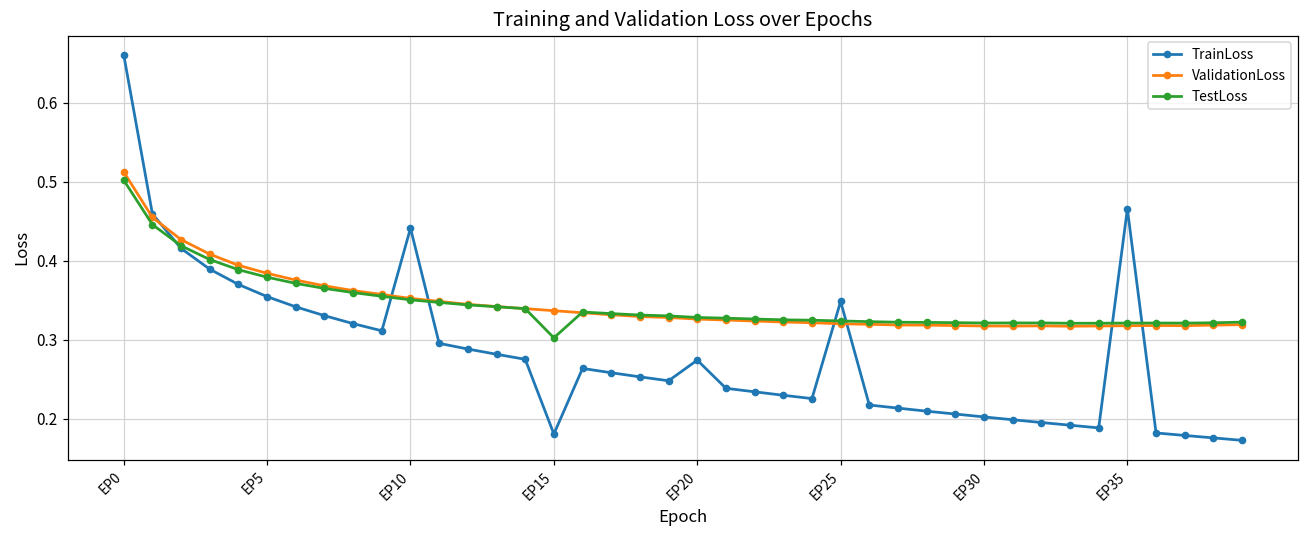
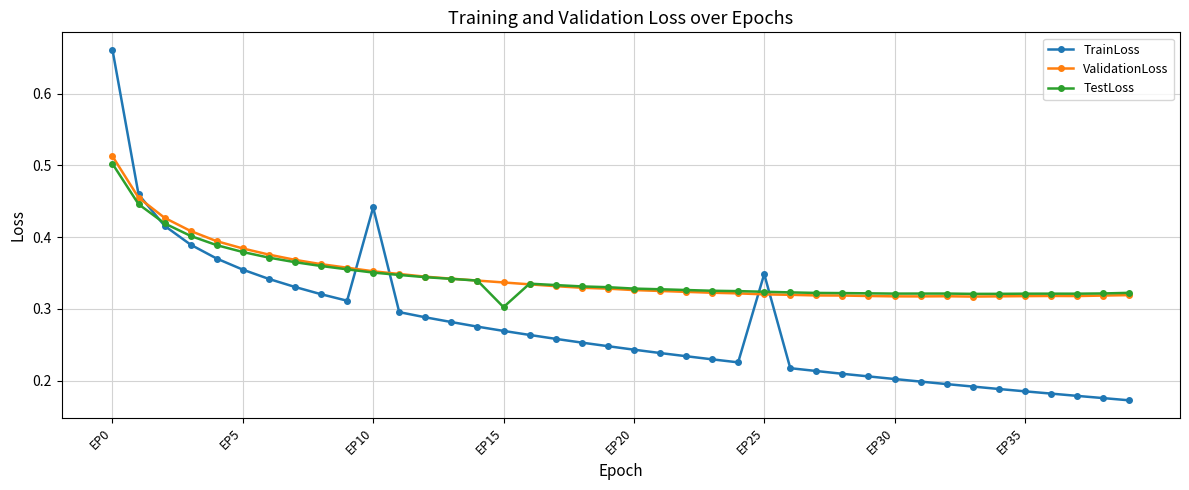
  {
    "TrainLoss": {
      "EP0": 0.66,
      "EP5": 0.35,
      "EP10": 0.44,
-     "EP15": 0.18,
-     "EP20": 0.27,
+     "EP15": 0.27,
+     "EP20": 0.24,
      "EP25": 0.35,
      "EP30": 0.20,
-     "EP35": 0.47
+     "EP35": 0.18
    },
    "ValidationLoss": {
      "EP0": 0.51,
      "EP5": 0.38,
      "EP15": 0.34,
      "EP25": 0.32,
      "EP30": 0.32
    },
    "TestLoss": {
      "EP0": 0.50,
      "EP5": 0.38,
      "EP15": 0.30,
      "EP25": 0.32,
      "EP30": 0.32
    }
  }
